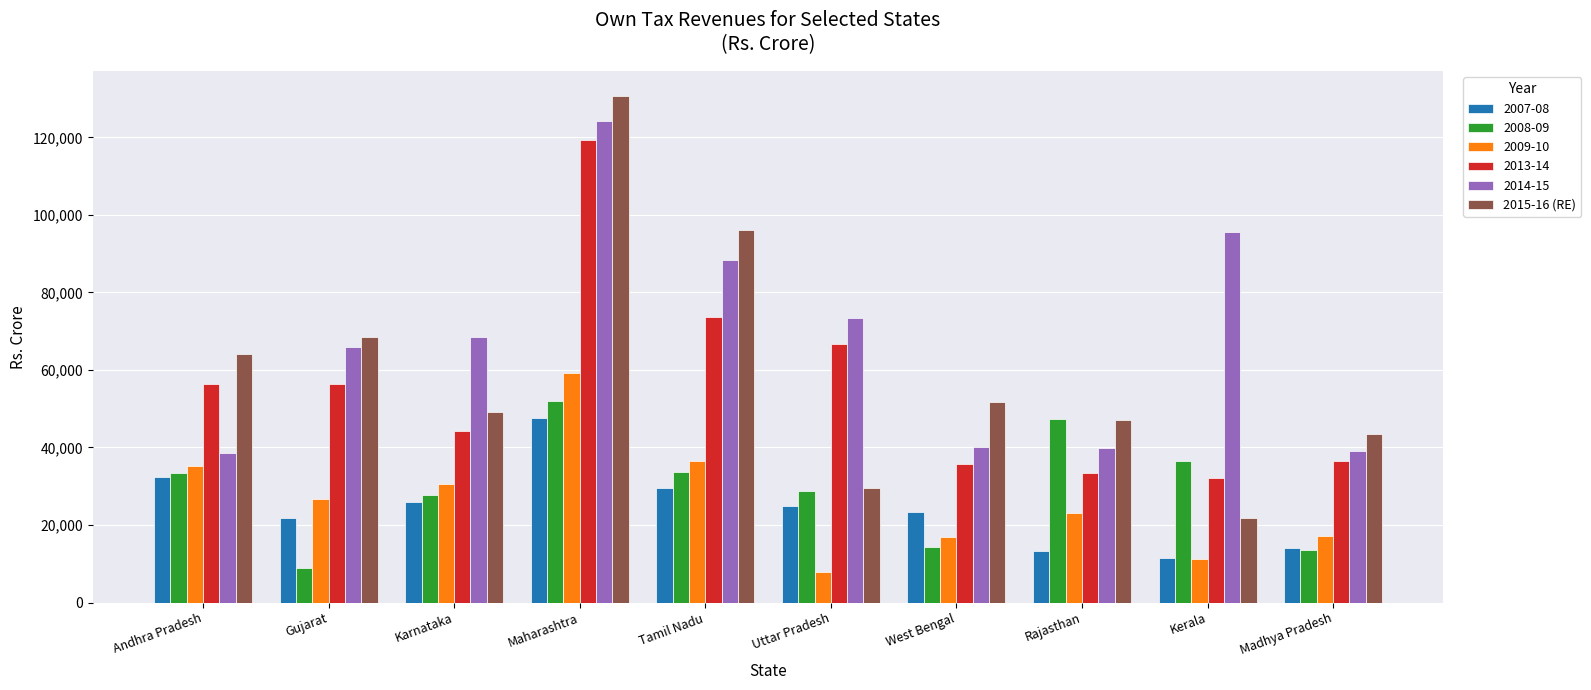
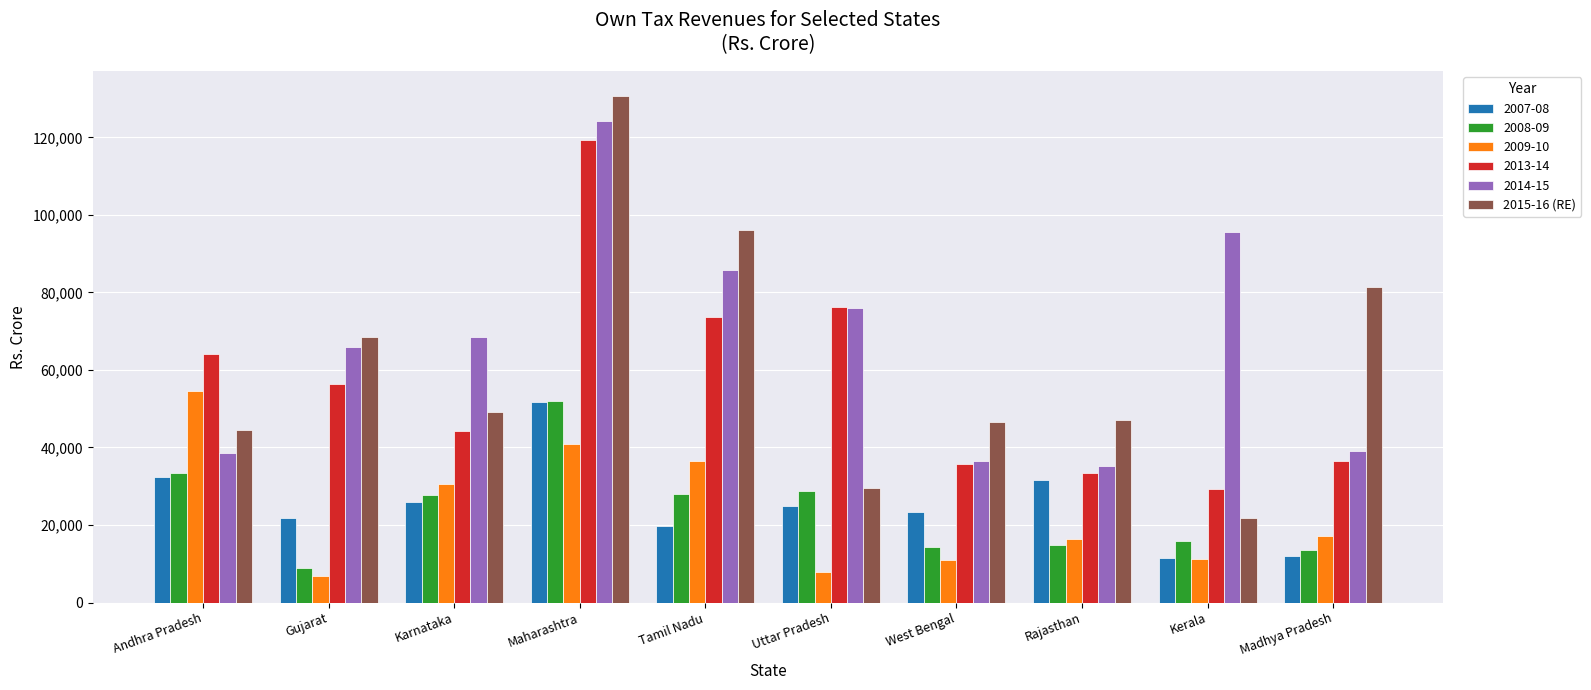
  {
    "2007-08": {
      "Andhra Pradesh": "33,000",
      "Gujarat": "22,000",
      "Karnataka": "26,000",
-     "Maharashtra": "48,000",
-     "Tamil Nadu": "30,000",
+     "Maharashtra": "52,000",
+     "Tamil Nadu": "20,000",
      "Uttar Pradesh": "25,000",
      "West Bengal": "23,000",
-     "Rajasthan": "13,000",
+     "Rajasthan": "32,000",
      "Kerala": "12,000",
-     "Madhya Pradesh": "14,000"
+     "Madhya Pradesh": "12,000"
    },
    "2008-09": {
      "Andhra Pradesh": "33,000",
      "Gujarat": "9,000",
      "Karnataka": "28,000",
      "Maharashtra": "52,000",
-     "Tamil Nadu": "34,000",
+     "Tamil Nadu": "28,000",
      "Uttar Pradesh": "29,000",
      "West Bengal": "14,000",
-     "Rajasthan": "47,000",
-     "Kerala": "36,000",
+     "Rajasthan": "15,000",
+     "Kerala": "16,000",
      "Madhya Pradesh": "14,000"
    },
    "2009-10": {
-     "Andhra Pradesh": "35,000",
-     "Gujarat": "27,000",
+     "Andhra Pradesh": "55,000",
+     "Gujarat": "7,000",
      "Karnataka": "31,000",
-     "Maharashtra": "59,000",
+     "Maharashtra": "41,000",
      "Tamil Nadu": "37,000",
      "Uttar Pradesh": "8,000",
-     "West Bengal": "17,000",
-     "Rajasthan": "23,000",
+     "West Bengal": "11,000",
+     "Rajasthan": "16,000",
      "Kerala": "11,000",
      "Madhya Pradesh": "17,000"
    },
    "2013-14": {
-     "Andhra Pradesh": "56,000",
+     "Andhra Pradesh": "64,000",
      "Gujarat": "56,000",
      "Karnataka": "44,000",
      "Maharashtra": "119,000",
      "Tamil Nadu": "74,000",
-     "Uttar Pradesh": "67,000",
+     "Uttar Pradesh": "76,000",
      "West Bengal": "36,000",
      "Rajasthan": "33,000",
-     "Kerala": "32,000",
+     "Kerala": "29,000",
      "Madhya Pradesh": "37,000"
    },
    "2014-15": {
      "Andhra Pradesh": "38,000",
      "Gujarat": "66,000",
      "Karnataka": "69,000",
      "Maharashtra": "124,000",
-     "Tamil Nadu": "88,000",
-     "Uttar Pradesh": "73,000",
-     "West Bengal": "40,000",
-     "Rajasthan": "40,000",
+     "Tamil Nadu": "86,000",
+     "Uttar Pradesh": "76,000",
+     "West Bengal": "37,000",
+     "Rajasthan": "35,000",
      "Kerala": "96,000",
      "Madhya Pradesh": "39,000"
    },
    "2015-16 (RE)": {
-     "Andhra Pradesh": "64,000",
+     "Andhra Pradesh": "44,000",
      "Gujarat": "68,000",
      "Karnataka": "49,000",
      "Maharashtra": "131,000",
      "Tamil Nadu": "96,000",
      "Uttar Pradesh": "30,000",
-     "West Bengal": "52,000",
+     "West Bengal": "47,000",
      "Rajasthan": "47,000",
      "Kerala": "22,000",
-     "Madhya Pradesh": "43,000"
+     "Madhya Pradesh": "81,000"
    }
  }
